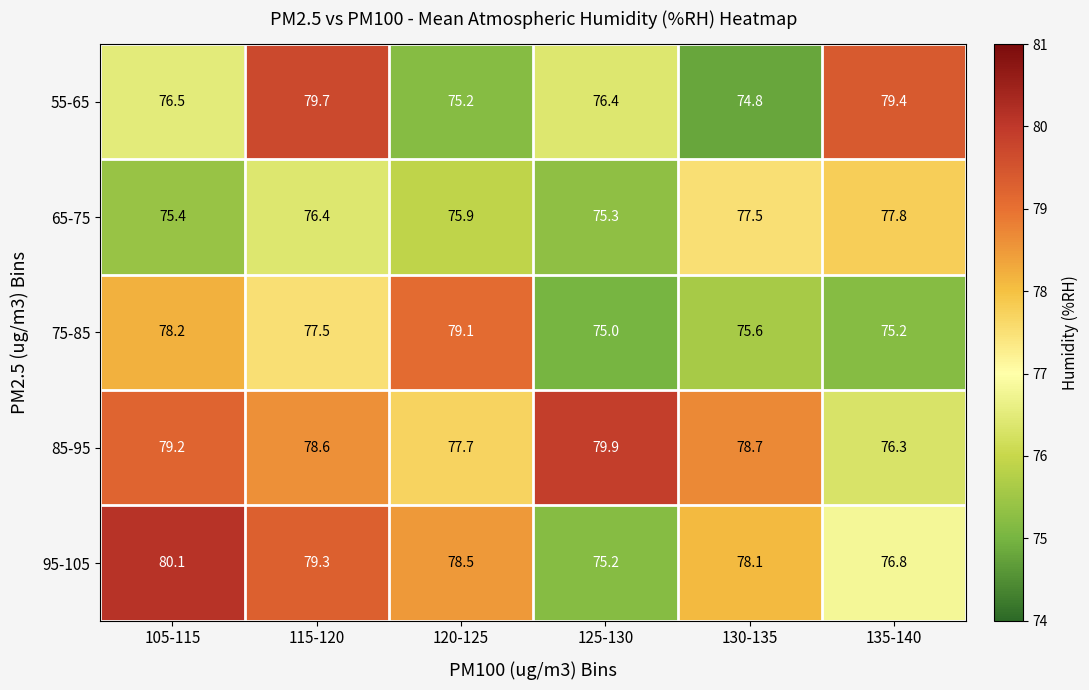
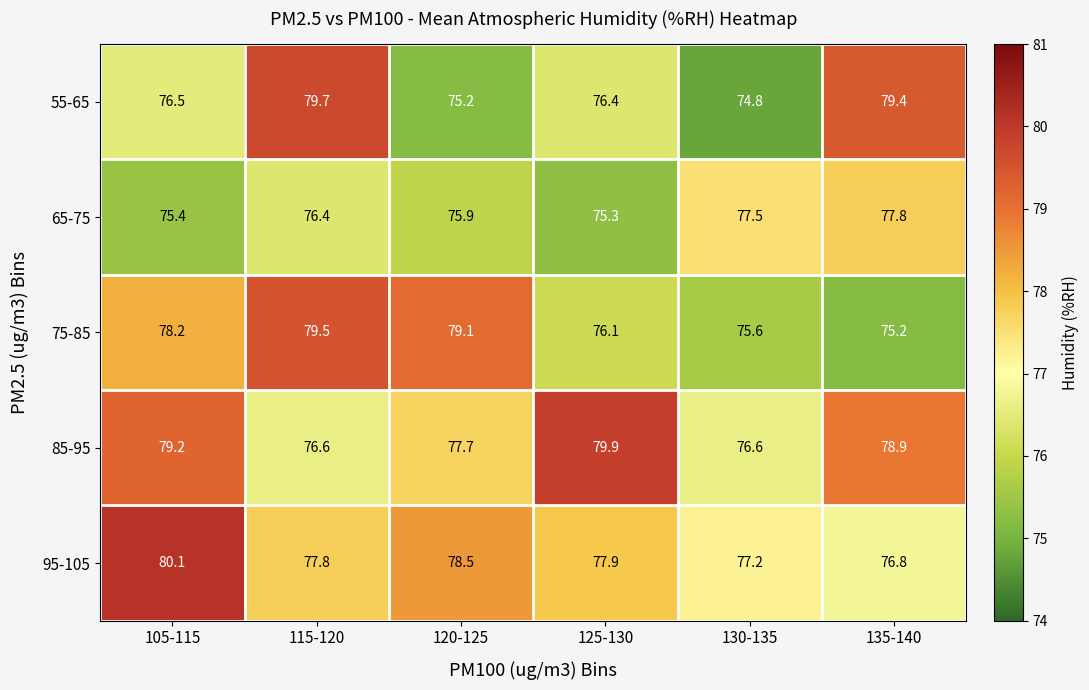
  {
    "55-65": {
      "105-115": 76.5,
      "115-120": 79.7,
      "120-125": 75.2,
      "125-130": 76.4,
      "130-135": 74.8,
      "135-140": 79.4
    },
    "65-75": {
      "105-115": 75.4,
      "115-120": 76.4,
      "120-125": 75.9,
      "125-130": 75.3,
      "130-135": 77.5,
      "135-140": 77.8
    },
    "75-85": {
      "105-115": 78.2,
-     "115-120": 77.5,
+     "115-120": 79.5,
      "120-125": 79.1,
-     "125-130": 75.0,
+     "125-130": 76.1,
      "130-135": 75.6,
      "135-140": 75.2
    },
    "85-95": {
      "105-115": 79.2,
-     "115-120": 78.6,
+     "115-120": 76.6,
      "120-125": 77.7,
      "125-130": 79.9,
-     "130-135": 78.7,
-     "135-140": 76.3
+     "130-135": 76.6,
+     "135-140": 78.9
    },
    "95-105": {
      "105-115": 80.1,
-     "115-120": 79.3,
+     "115-120": 77.8,
      "120-125": 78.5,
-     "125-130": 75.2,
-     "130-135": 78.1,
+     "125-130": 77.9,
+     "130-135": 77.2,
      "135-140": 76.8
    }
  }
